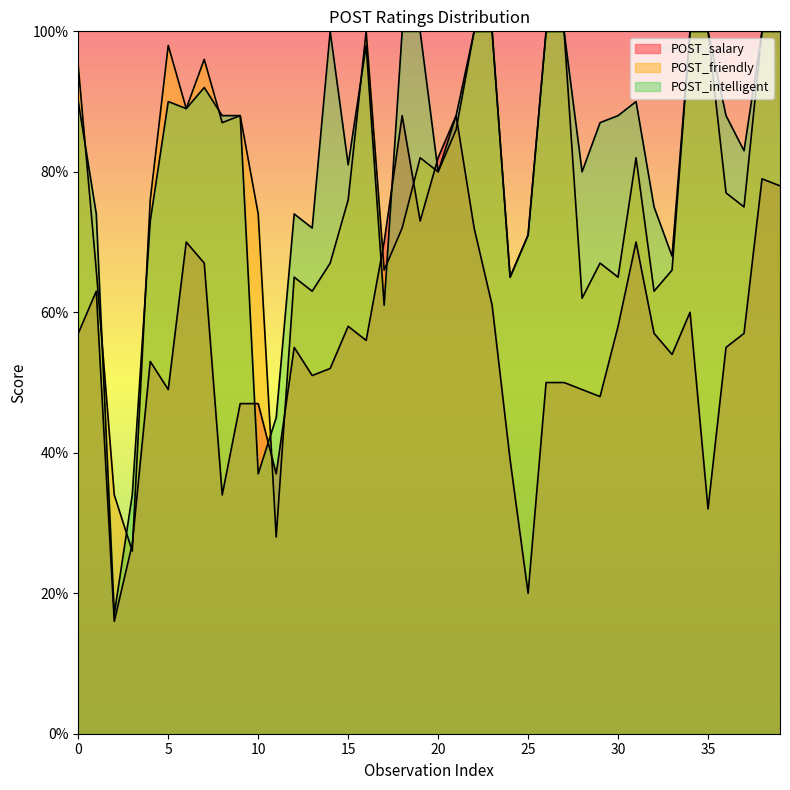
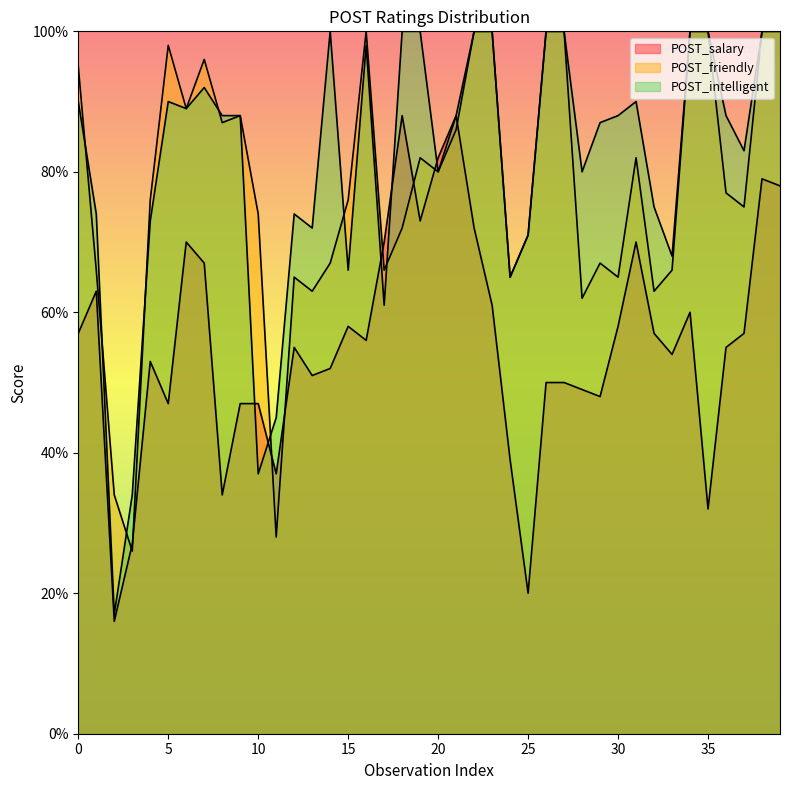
  {
    "POST_salary": {
      "0": "57%",
-     "5": "49%",
+     "5": "47%",
      "10": "47%",
      "15": "58%",
      "20": "82%",
      "25": "20%",
      "30": "58%",
      "35": "32%"
    },
    "POST_friendly": {
      "0": "95%",
      "5": "98%",
      "10": "74%",
      "15": "76%",
      "30": "65%"
    },
    "POST_intelligent": {
      "0": "90%",
      "5": "90%",
      "10": "37%",
-     "15": "81%",
+     "15": "66%",
      "30": "88%"
    }
  }
